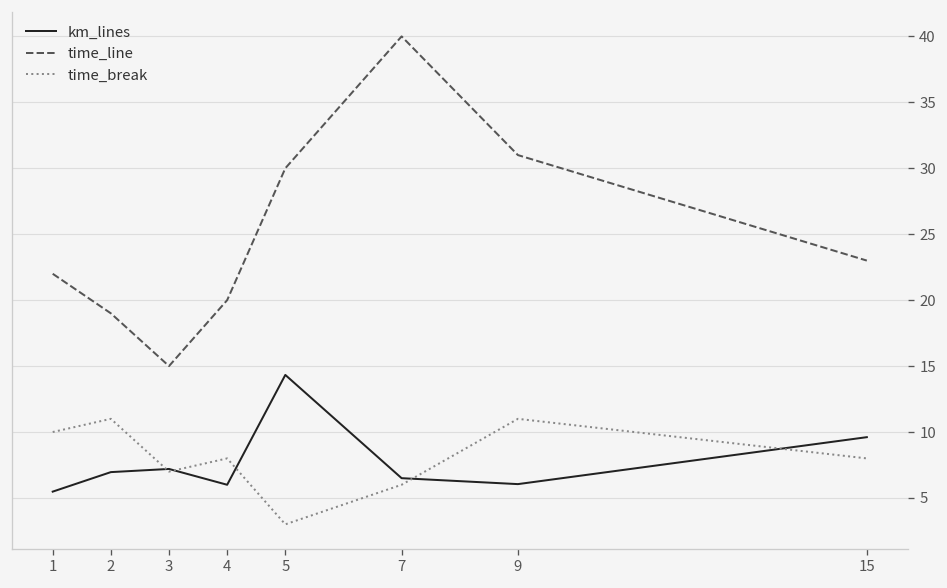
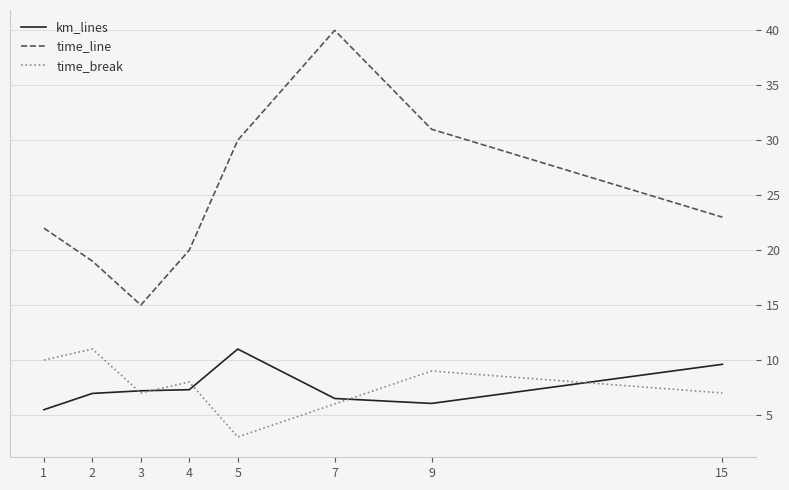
  {
    "km_lines": {
      "1": 5.5,
      "2": 7.0,
-     "4": 6.0,
-     "5": 14.3,
+     "4": 7.3,
+     "5": 11.0,
      "7": 6.5,
      "9": 6.1,
      "15": 9.6
    },
    "time_line": {
      "1": 22.0,
      "2": 19.0,
      "3": 15.0,
      "4": 20.0,
      "5": 30.0,
      "7": 40.0,
      "9": 31.0,
      "15": 23.0
    },
    "time_break": {
      "1": 10,
      "2": 11,
      "4": 8,
      "5": 3,
      "7": 6,
-     "9": 11,
-     "15": 8
+     "9": 9,
+     "15": 7
    }
  }
